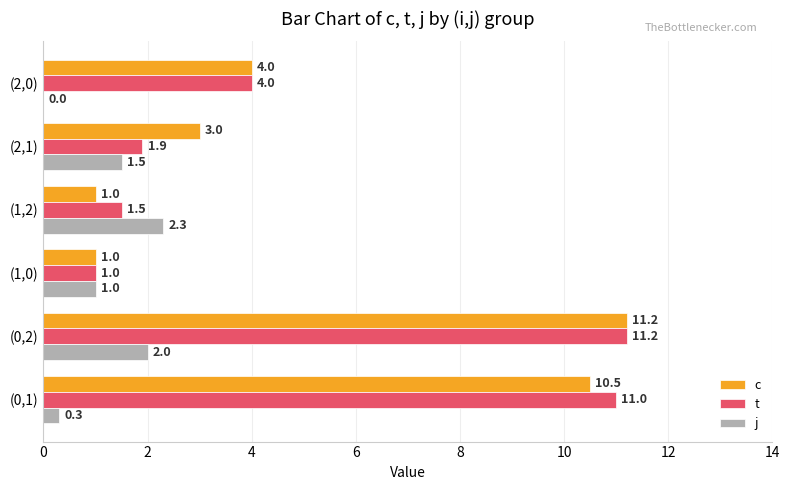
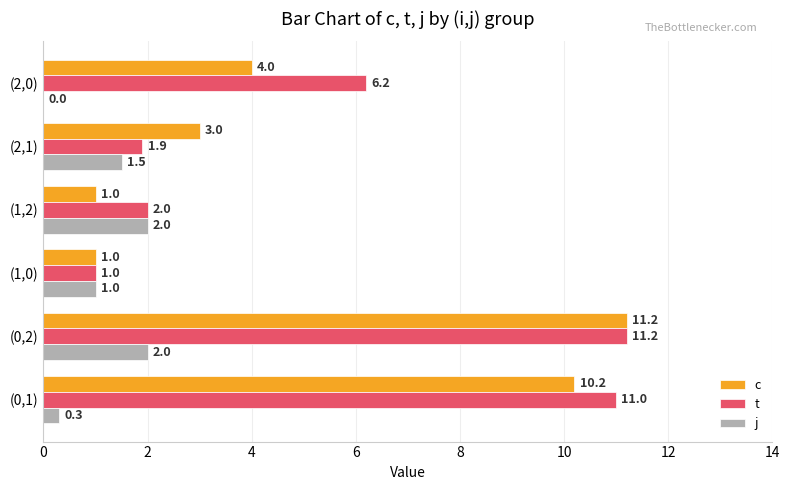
  {
    "c": {
      "(2,0)": 4.0,
      "(2,1)": 3.0,
      "(1,2)": 1.0,
      "(1,0)": 1.0,
      "(0,2)": 11.2,
-     "(0,1)": 10.5
+     "(0,1)": 10.2
    },
    "t": {
-     "(2,0)": 4.0,
+     "(2,0)": 6.2,
      "(2,1)": 1.9,
-     "(1,2)": 1.5,
+     "(1,2)": 2.0,
      "(1,0)": 1.0,
      "(0,2)": 11.2,
      "(0,1)": 11.0
    },
    "j": {
      "(2,0)": 0.0,
      "(2,1)": 1.5,
-     "(1,2)": 2.3,
+     "(1,2)": 2.0,
      "(1,0)": 1.0,
      "(0,2)": 2.0,
      "(0,1)": 0.3
    }
  }
